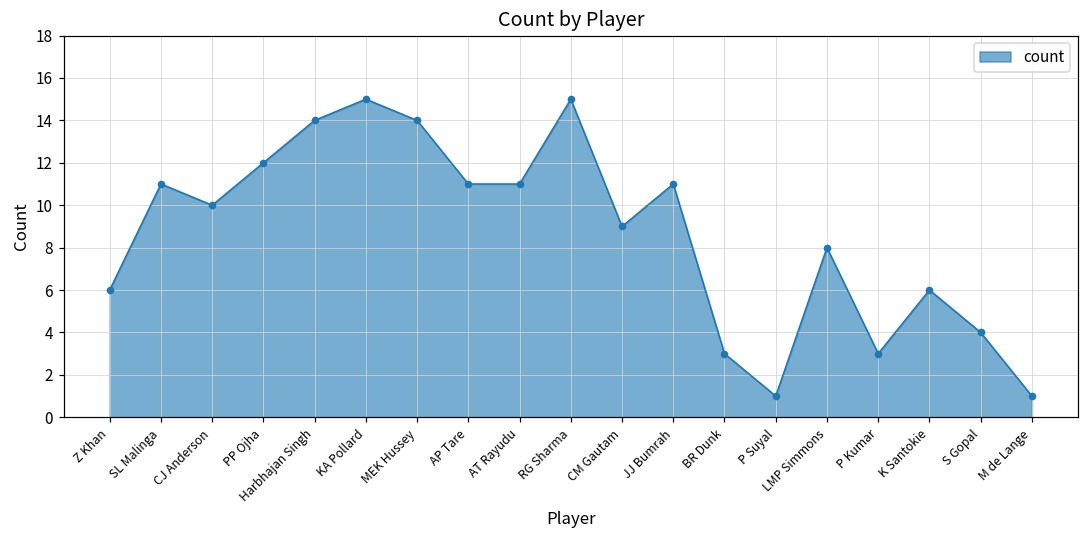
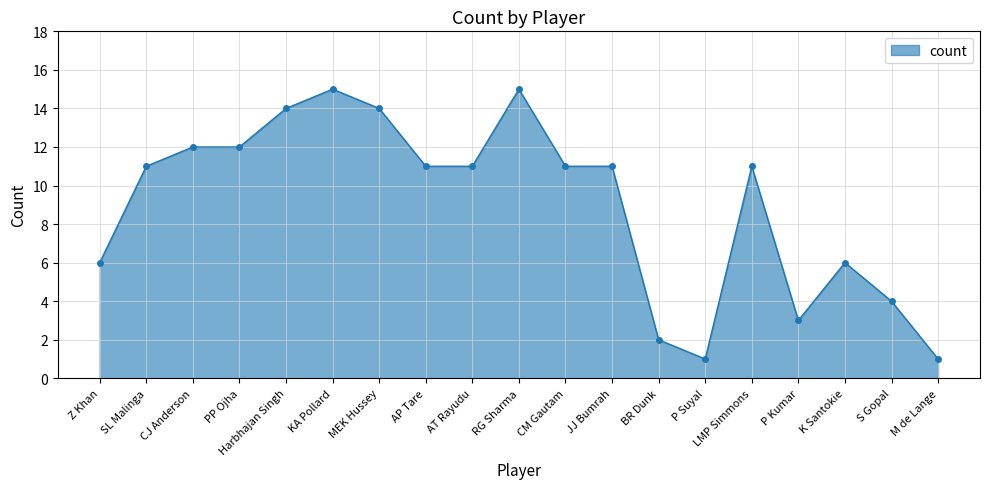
  {
    "Z Khan": 6,
    "SL Malinga": 11,
-   "CJ Anderson": 10,
+   "CJ Anderson": 12,
    "PP Ojha": 12,
    "Harbhajan Singh": 14,
    "KA Pollard": 15,
    "MEK Hussey": 14,
    "AP Tare": 11,
    "AT Rayudu": 11,
    "RG Sharma": 15,
-   "CM Gautam": 9,
+   "CM Gautam": 11,
    "JJ Bumrah": 11,
-   "BR Dunk": 3,
+   "BR Dunk": 2,
    "P Suyal": 1,
-   "LMP Simmons": 8,
+   "LMP Simmons": 11,
    "P Kumar": 3,
    "K Santokie": 6,
    "S Gopal": 4,
    "M de Lange": 1
  }
